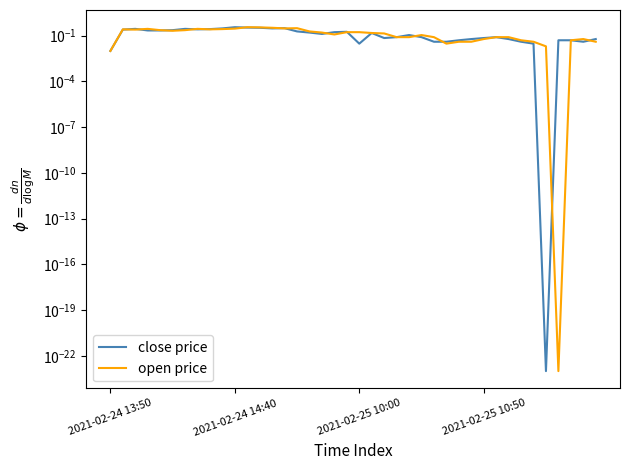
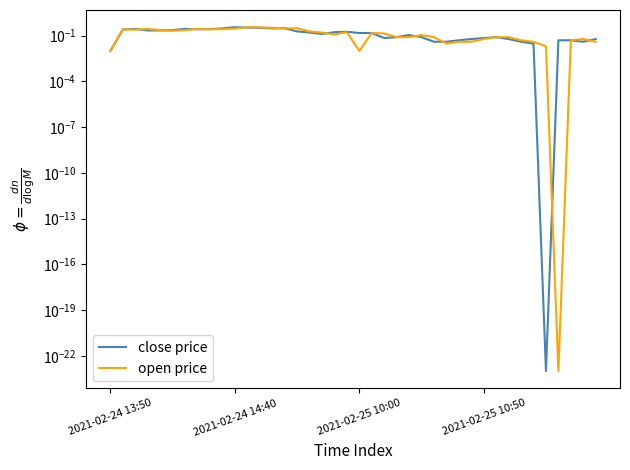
  {
    "close price": {
-     "2021-02-25 10:00": 0.03
+     "2021-02-25 10:00": 0.2
    },
    "open price": {
-     "2021-02-25 10:00": 0.2
+     "2021-02-25 10:00": 0.01
    }
  }
